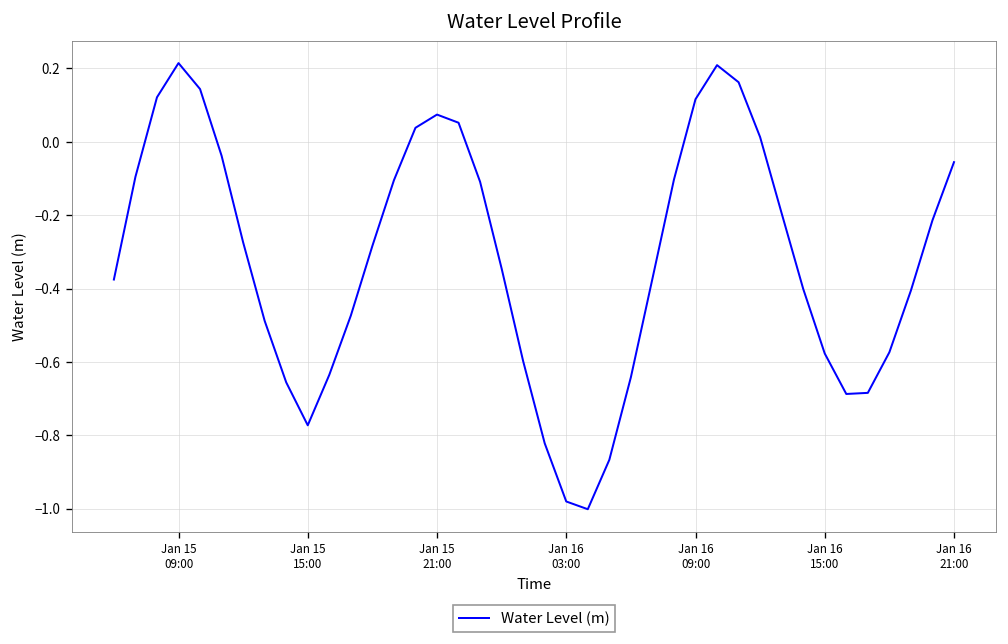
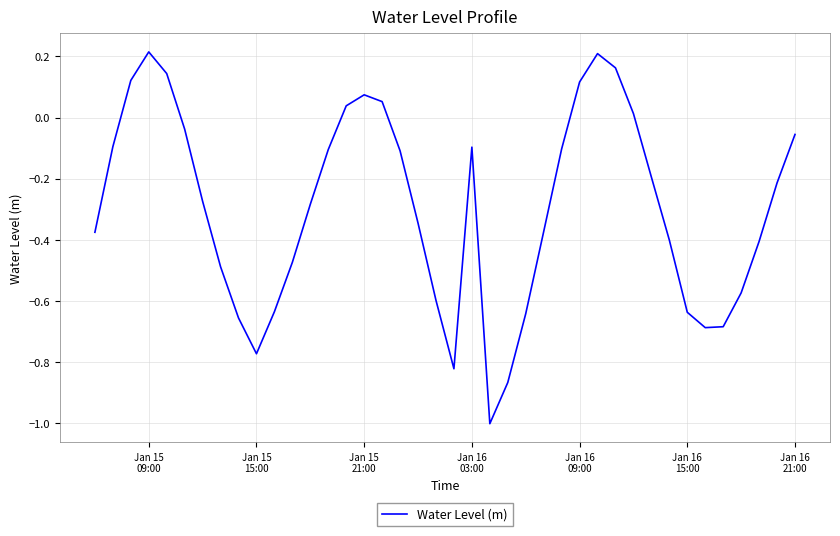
  {
    "Jan 15 09:00": 0.21,
    "Jan 15 15:00": -0.77,
    "Jan 15 21:00": 0.07,
-   "Jan 16 03:00": -0.98,
+   "Jan 16 03:00": -0.10,
    "Jan 16 09:00": 0.12,
-   "Jan 16 15:00": -0.58,
+   "Jan 16 15:00": -0.64,
    "Jan 16 21:00": -0.06
  }
